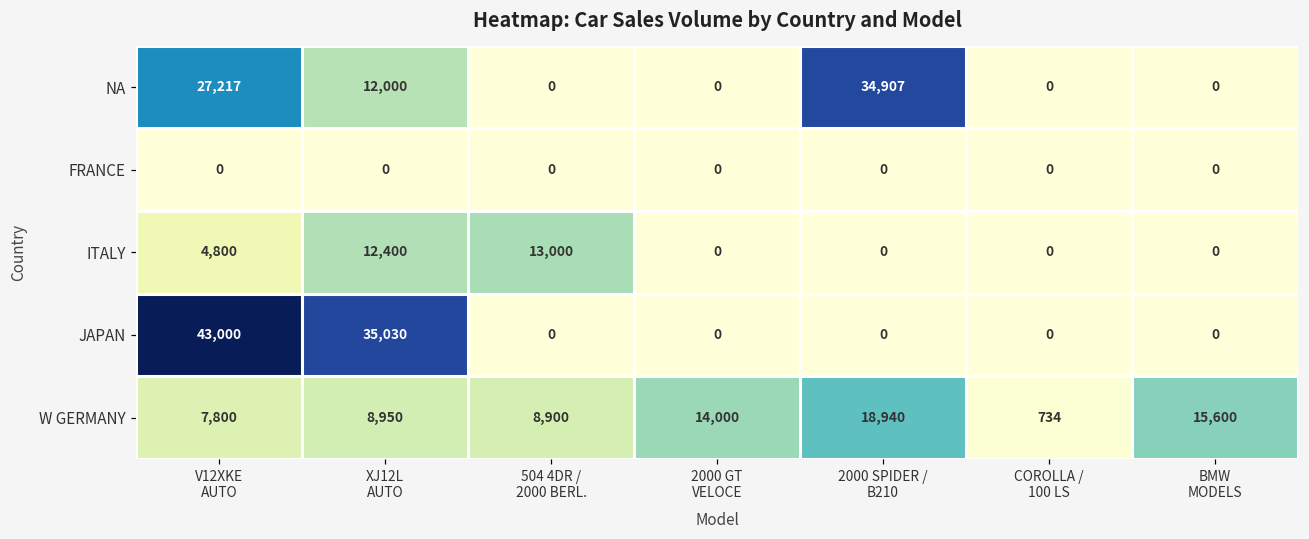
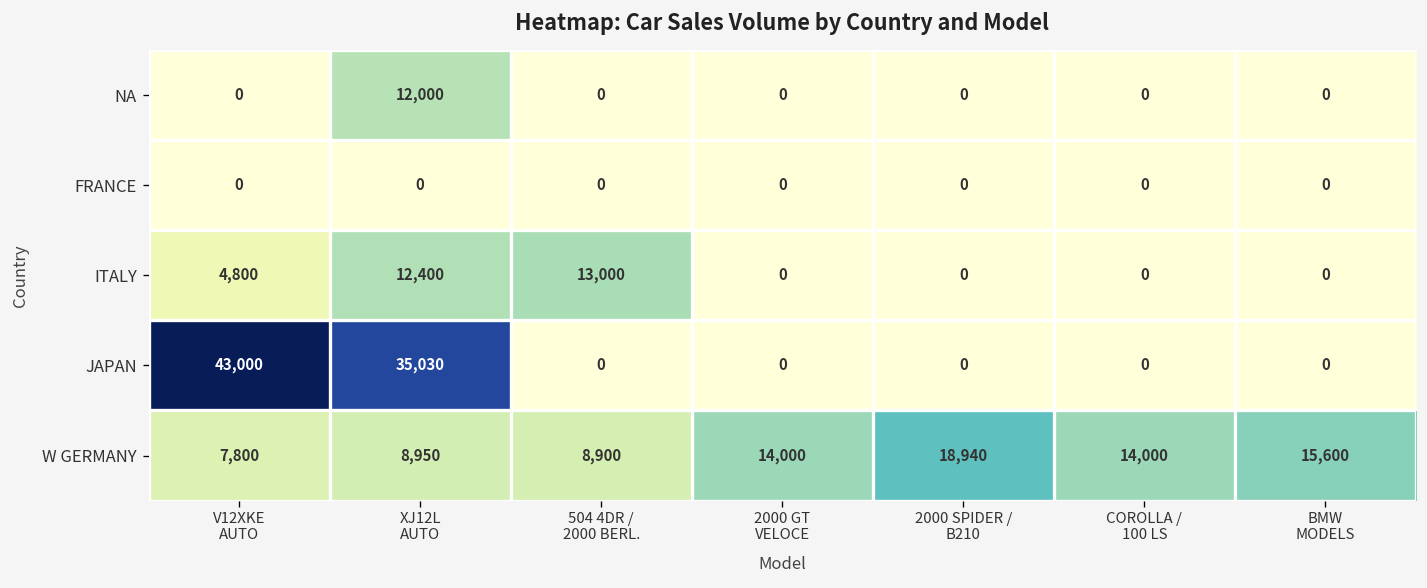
  {
    "NA": {
-     "V12XKE AUTO": "27,217",
+     "V12XKE AUTO": "0",
      "XJ12L AUTO": "12,000",
      "504 4DR / 2000 BERL.": "0",
      "2000 GT VELOCE": "0",
-     "2000 SPIDER / B210": "34,907",
+     "2000 SPIDER / B210": "0",
      "COROLLA / 100 LS": "0",
      "BMW MODELS": "0"
    },
    "FRANCE": {
      "V12XKE AUTO": "0",
      "XJ12L AUTO": "0",
      "504 4DR / 2000 BERL.": "0",
      "2000 GT VELOCE": "0",
      "2000 SPIDER / B210": "0",
      "COROLLA / 100 LS": "0",
      "BMW MODELS": "0"
    },
    "ITALY": {
      "V12XKE AUTO": "4,800",
      "XJ12L AUTO": "12,400",
      "504 4DR / 2000 BERL.": "13,000",
      "2000 GT VELOCE": "0",
      "2000 SPIDER / B210": "0",
      "COROLLA / 100 LS": "0",
      "BMW MODELS": "0"
    },
    "JAPAN": {
      "V12XKE AUTO": "43,000",
      "XJ12L AUTO": "35,030",
      "504 4DR / 2000 BERL.": "0",
      "2000 GT VELOCE": "0",
      "2000 SPIDER / B210": "0",
      "COROLLA / 100 LS": "0",
      "BMW MODELS": "0"
    },
    "W GERMANY": {
      "V12XKE AUTO": "7,800",
      "XJ12L AUTO": "8,950",
      "504 4DR / 2000 BERL.": "8,900",
      "2000 GT VELOCE": "14,000",
      "2000 SPIDER / B210": "18,940",
-     "COROLLA / 100 LS": "734",
+     "COROLLA / 100 LS": "14,000",
      "BMW MODELS": "15,600"
    }
  }
